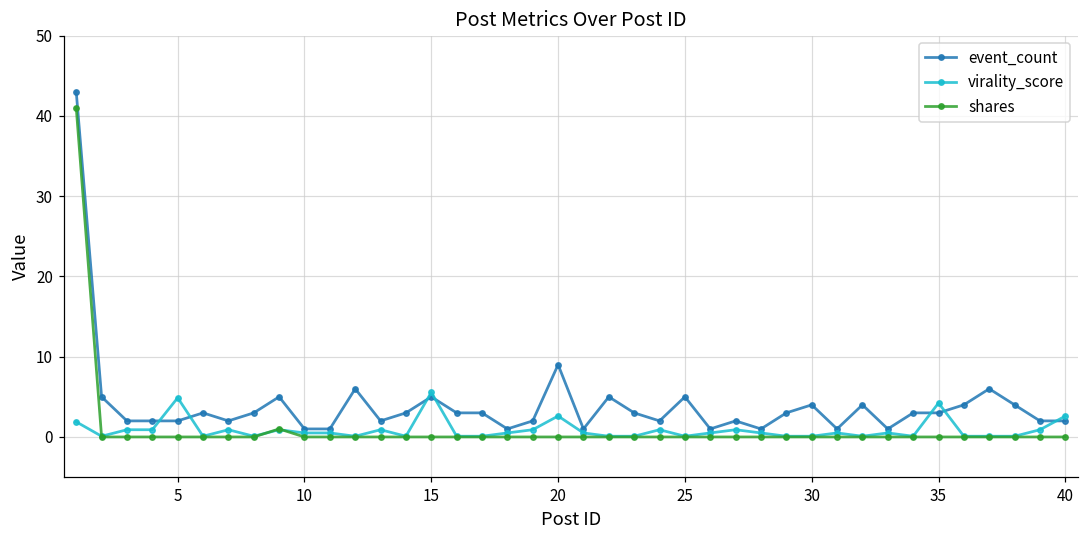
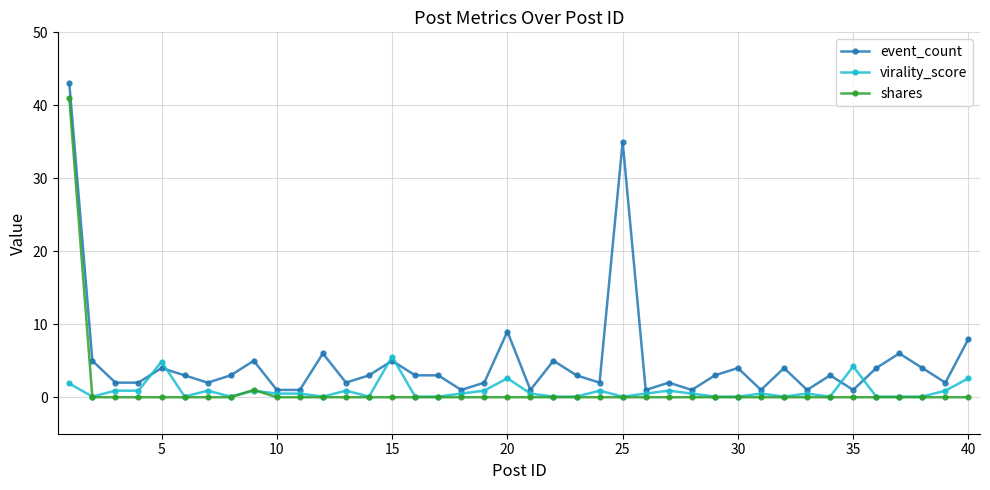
  {
    "event_count": {
-     "5": 2,
+     "5": 4,
      "10": 1,
      "15": 5,
      "20": 9,
-     "25": 5,
+     "25": 35,
      "30": 4,
-     "35": 3,
-     "40": 2
+     "35": 1,
+     "40": 8
    },
    "virality_score": {
      "5": 5,
      "10": 1,
      "15": 6,
      "20": 3,
      "35": 4,
      "40": 3
    },
    "shares": {
      "5": 0,
      "10": 0,
      "15": 0,
      "20": 0,
      "35": 0,
      "40": 0
    }
  }
